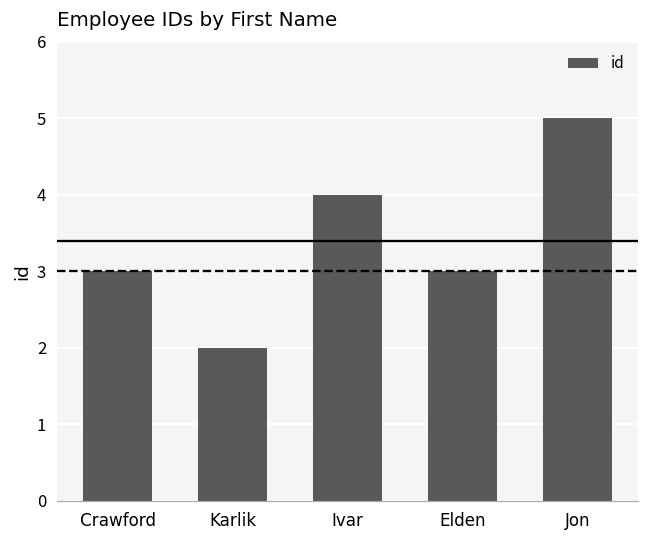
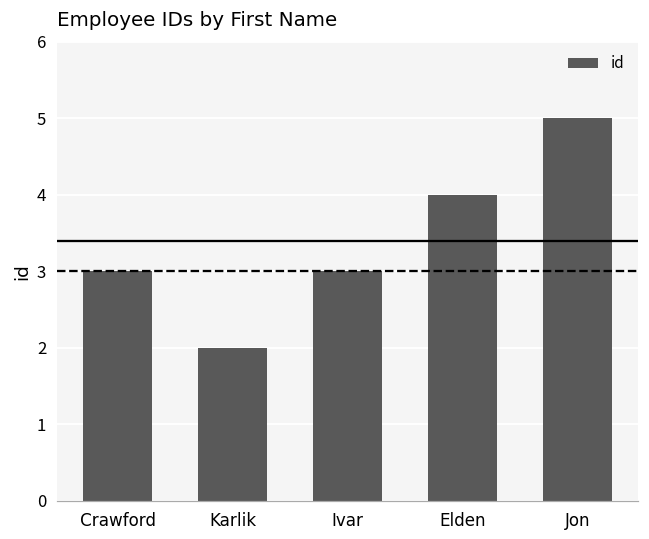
  {
    "Crawford": 3,
    "Karlik": 2,
-   "Ivar": 4,
-   "Elden": 3,
+   "Ivar": 3,
+   "Elden": 4,
    "Jon": 5
  }
